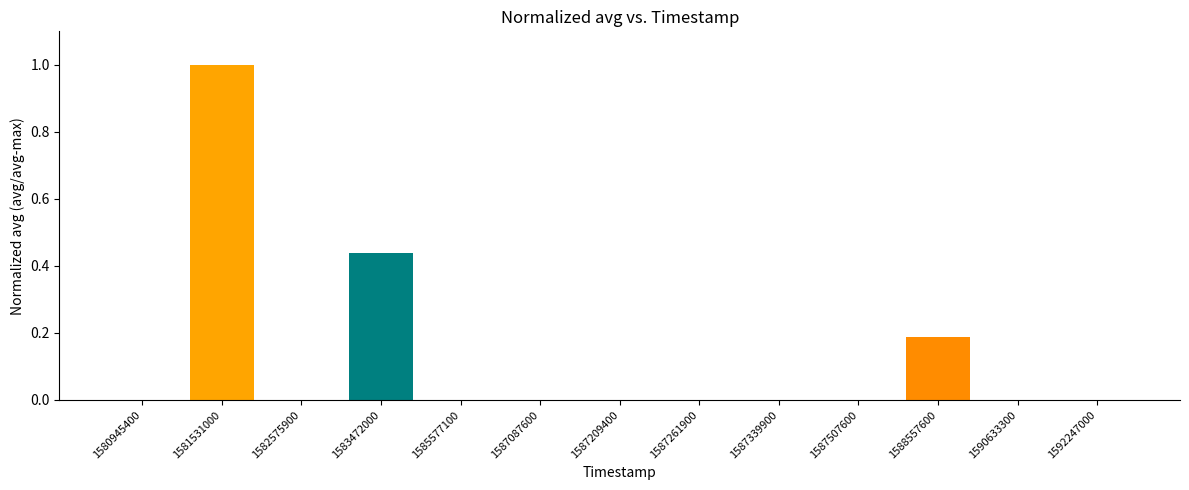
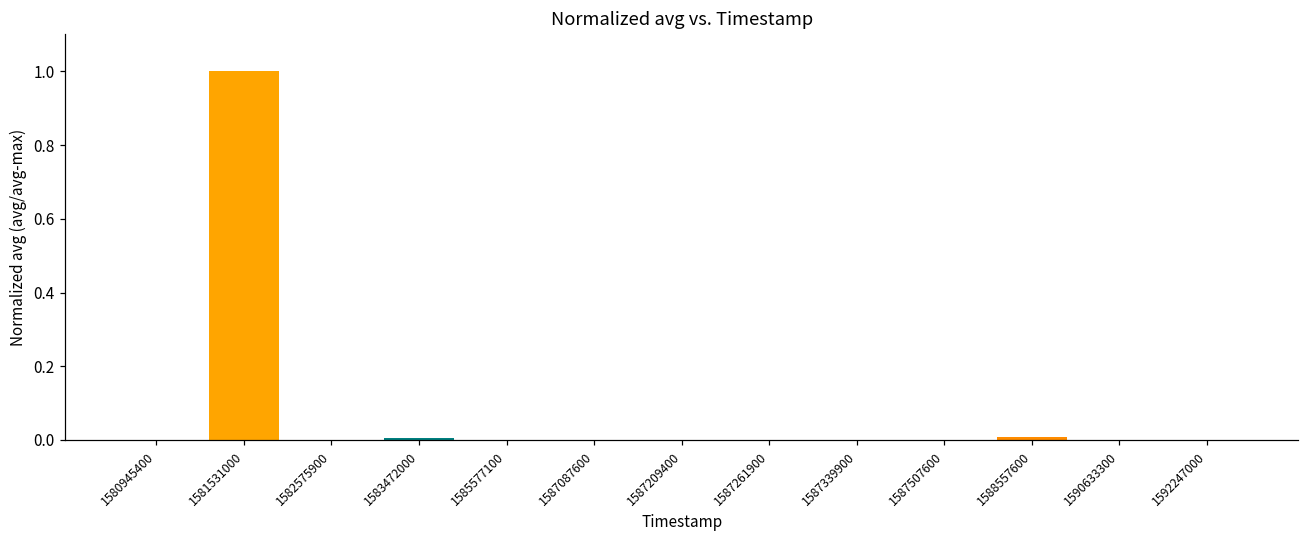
  {
    "1581531000": 1.00,
-   "1583472000": 0.44,
-   "1588557600": 0.19
+   "1583472000": 0.01,
+   "1588557600": 0.01
  }
